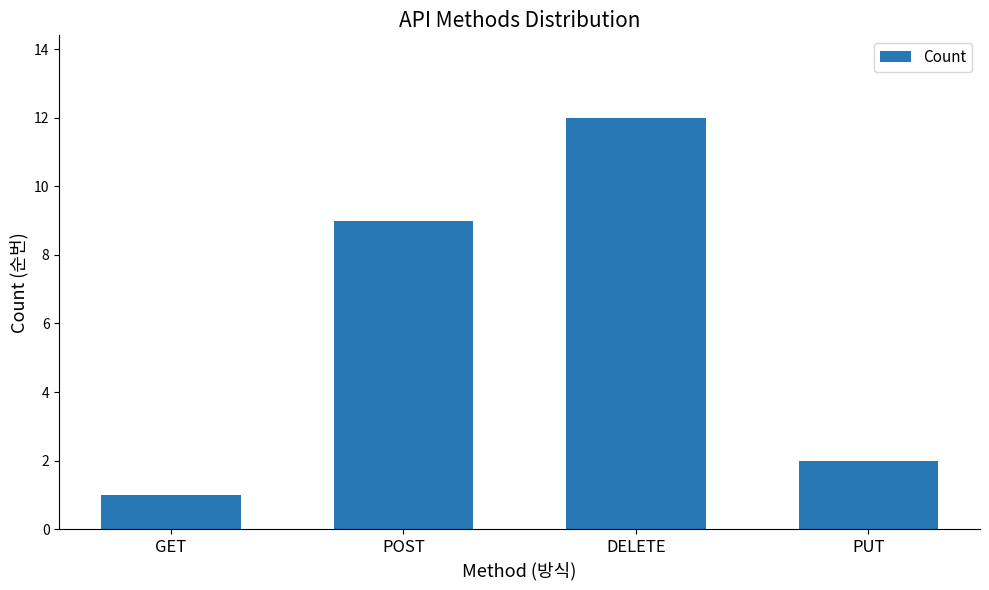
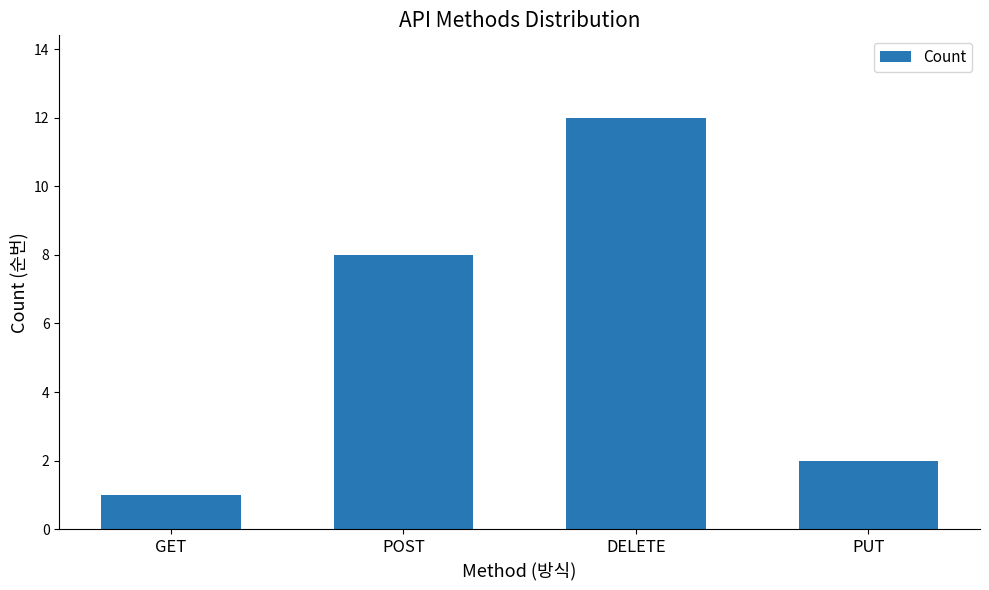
  {
    "GET": 1,
-   "POST": 9,
+   "POST": 8,
    "DELETE": 12,
    "PUT": 2
  }
